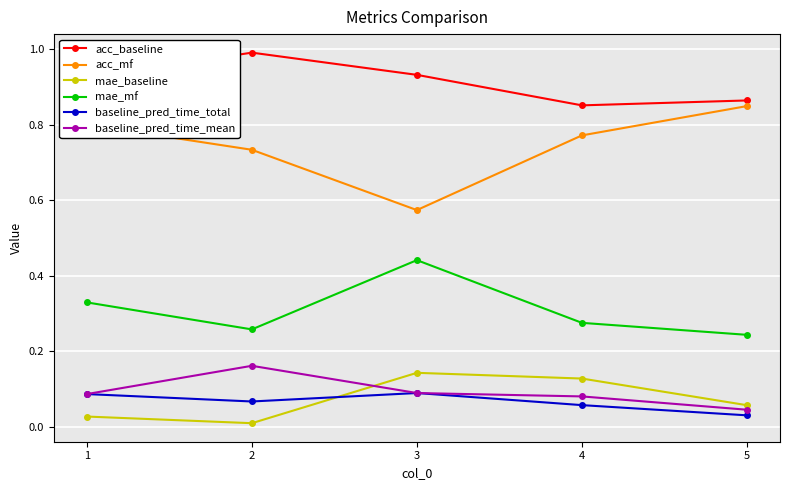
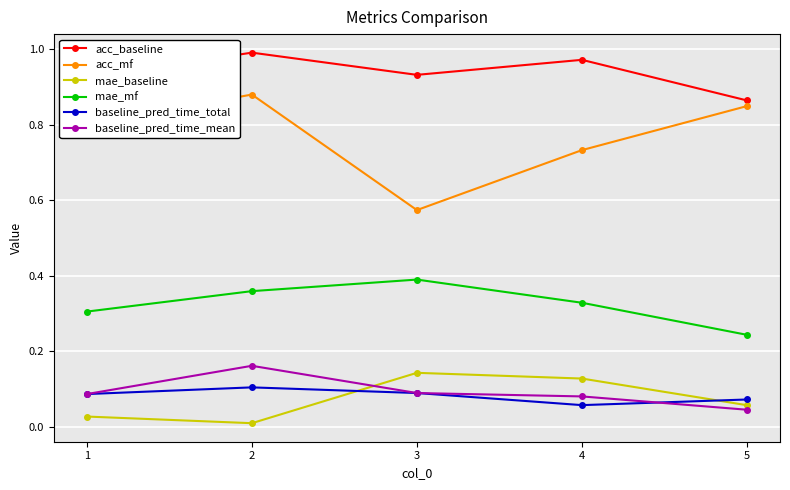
  {
    "acc_baseline": {
      "2": 0.99,
      "3": 0.93,
-     "4": 0.85,
+     "4": 0.97,
      "5": 0.86
    },
    "acc_mf": {
-     "2": 0.73,
+     "2": 0.88,
      "3": 0.57,
-     "4": 0.77,
+     "4": 0.73,
      "5": 0.85
    },
    "mae_baseline": {
      "1": 0.03,
      "2": 0.01,
      "3": 0.14,
      "4": 0.13,
      "5": 0.06
    },
    "mae_mf": {
-     "1": 0.33,
-     "2": 0.26,
-     "3": 0.44,
-     "4": 0.28,
+     "1": 0.30,
+     "2": 0.36,
+     "3": 0.39,
+     "4": 0.33,
      "5": 0.24
    },
    "baseline_pred_time_total": {
-     "2": 0.07,
+     "2": 0.10,
      "4": 0.06,
-     "5": 0.03
+     "5": 0.07
    },
    "baseline_pred_time_mean": {
      "2": 0.16,
      "4": 0.08,
      "5": 0.05
    }
  }
